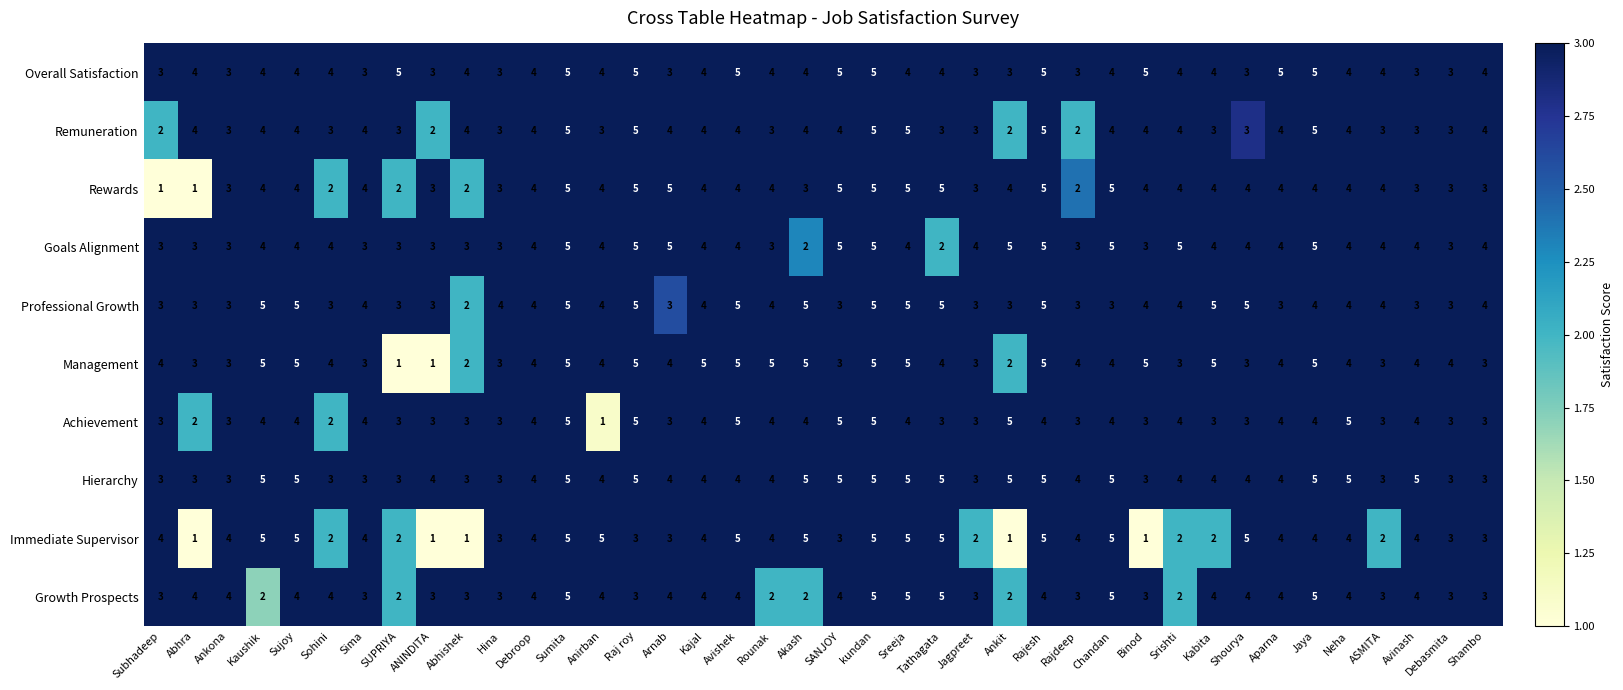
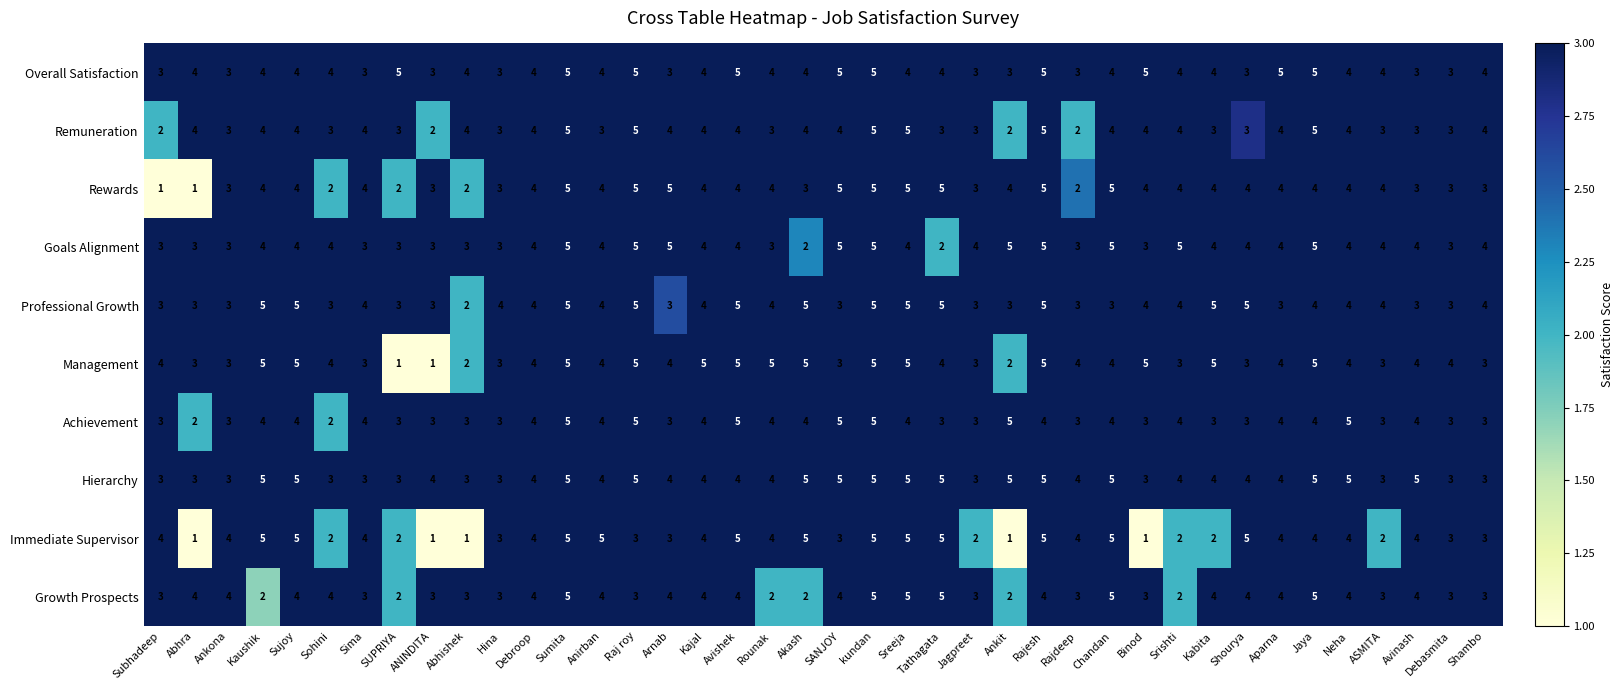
  {
    "Achievement": {
      "Subhadeep": 3,
      "Abhra": 2,
      "Ankona": 3,
      "Kaushik": 4,
      "Sujoy": 4,
      "Sohini": 2,
      "Sima": 4,
      "SUPRIYA": 3,
      "ANINDITA": 3,
      "Abhishek": 3,
      "Hina": 3,
      "Debroop": 4,
      "Sumita": 5,
-     "Anirban": 1,
+     "Anirban": 4,
      "Raj roy": 5,
      "Arnab": 3,
      "Kajal": 4,
      "Avishek": 5,
      "Rounak": 4,
      "Akash": 4,
      "SANJOY": 5,
      "kundan": 5,
      "Sreeja": 4,
      "Tathagata": 3,
      "Jagpreet": 3,
      "Ankit": 5,
      "Rajesh": 4,
      "Rajdeep": 3,
      "Chandan": 4,
      "Binod": 3,
      "Srishti": 4,
      "Kabita": 3,
      "Shourya": 3,
      "Aparna": 4,
      "Jaya": 4,
      "Neha": 5,
      "ASMITA": 3,
      "Avinash": 4,
      "Debasmita": 3,
      "Shambo": 3
    }
  }
